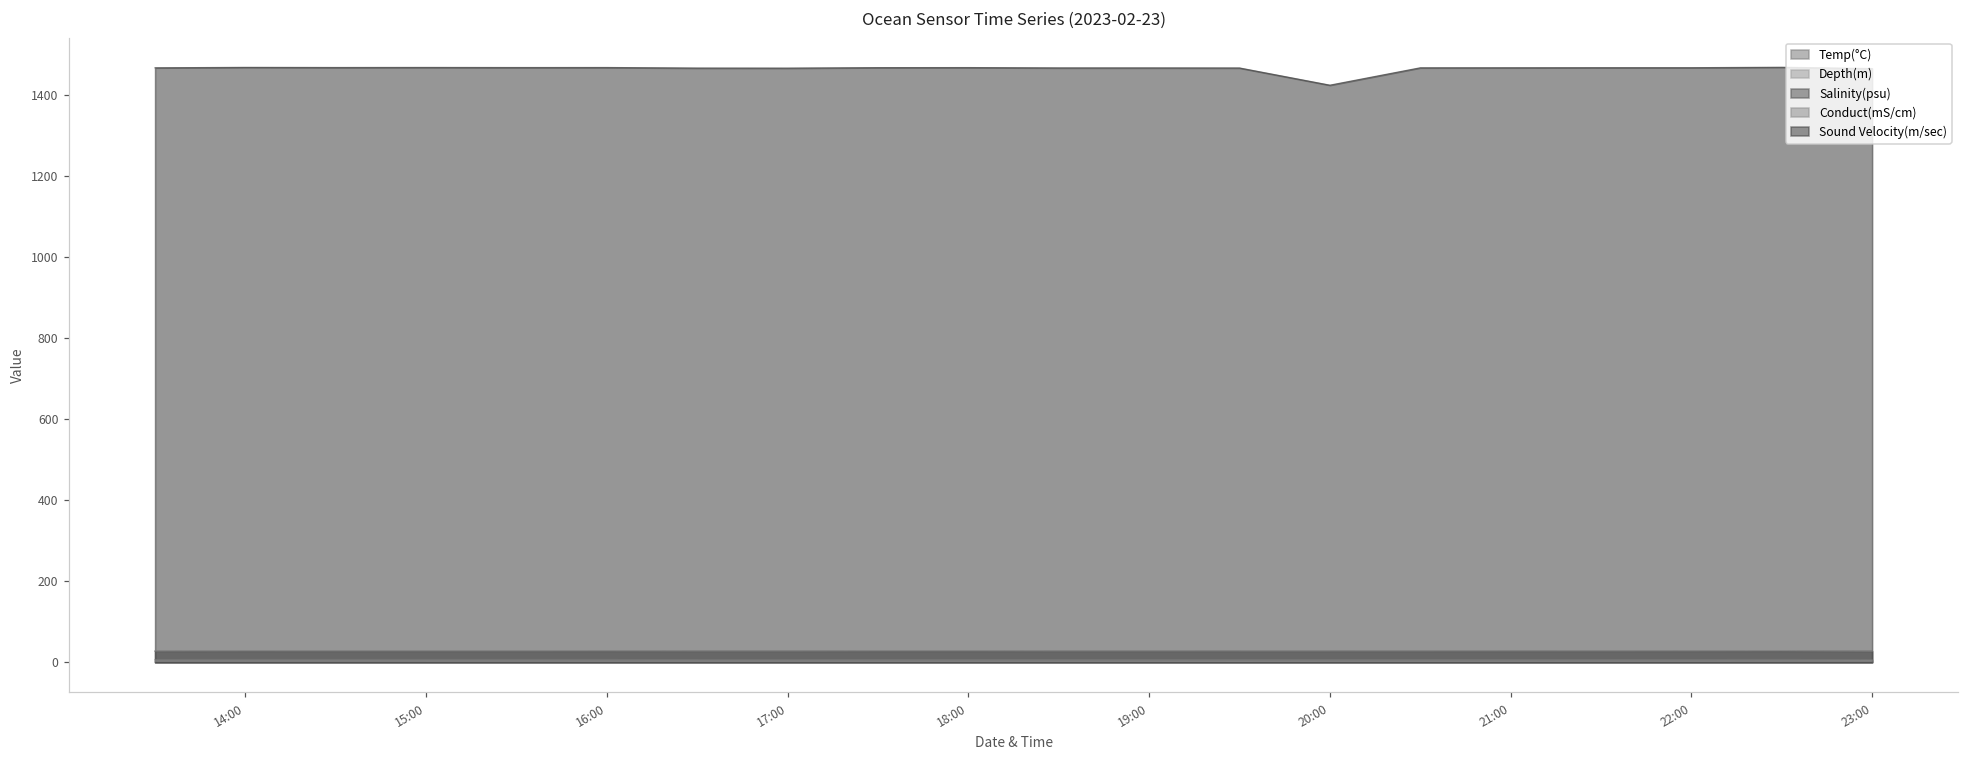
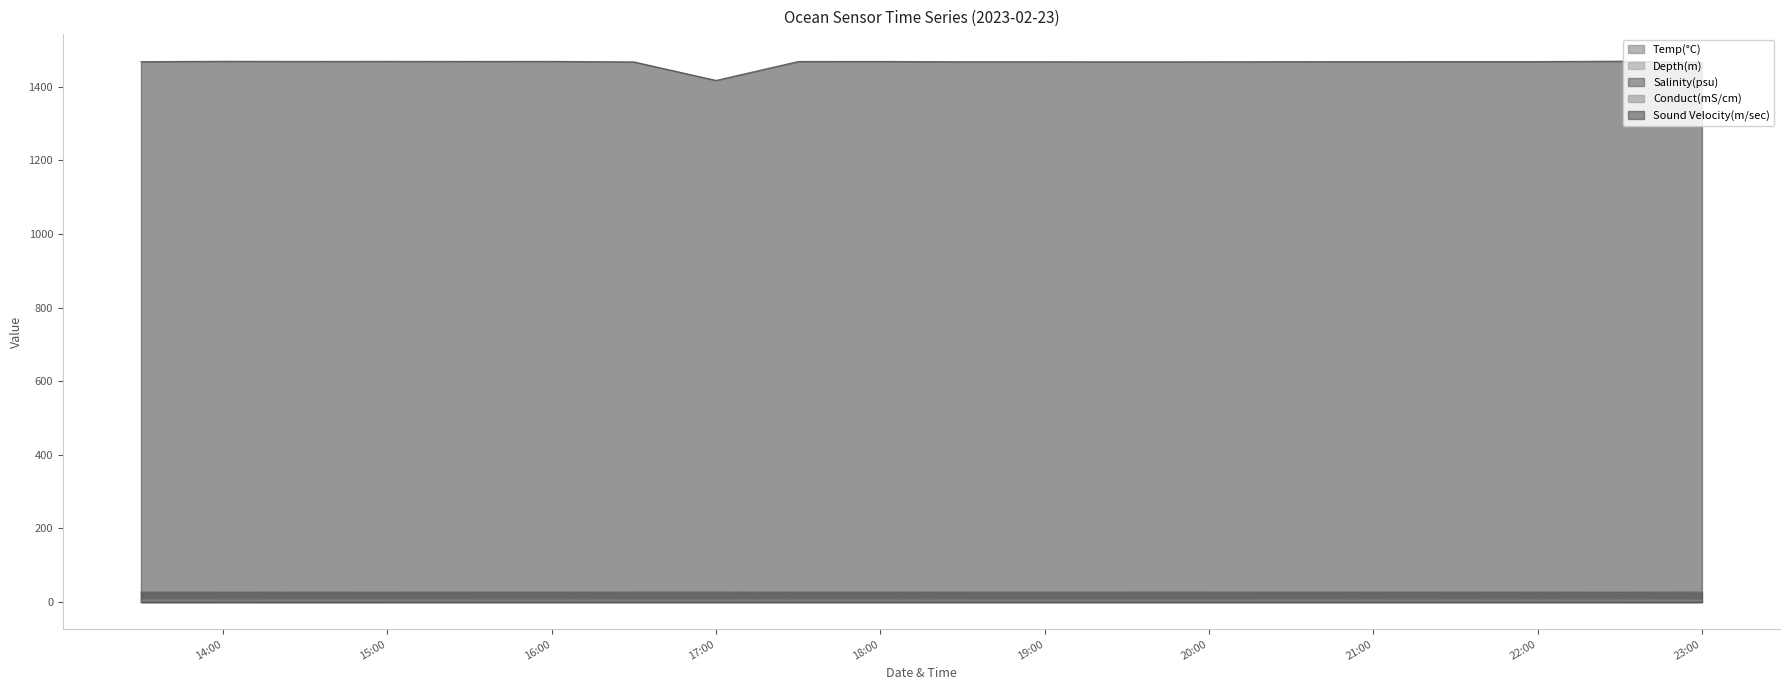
  {
    "Sound Velocity(m/sec)": {
      "14:00": 1470,
      "15:00": 1470,
      "16:00": 1470,
-     "17:00": 1470,
+     "17:00": 1420,
      "18:00": 1470,
      "19:00": 1470,
-     "20:00": 1420,
+     "20:00": 1470,
      "21:00": 1470,
      "22:00": 1470
    }
  }
